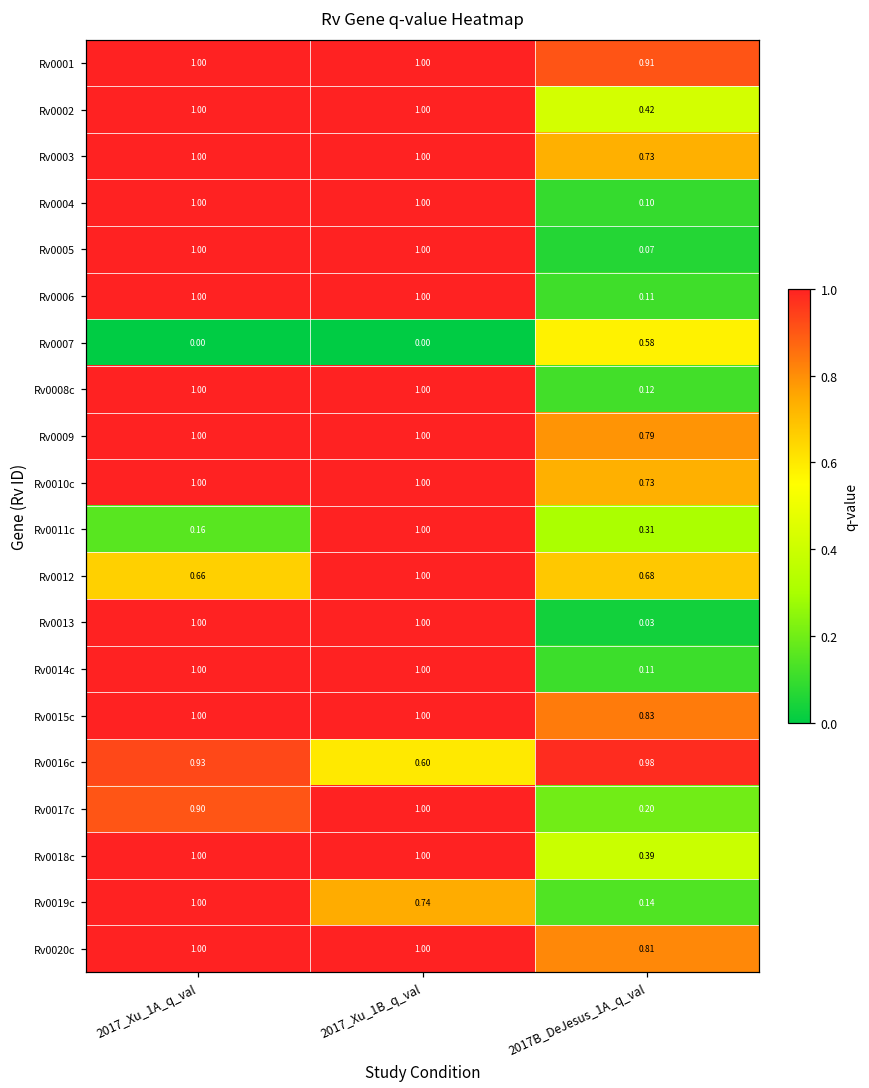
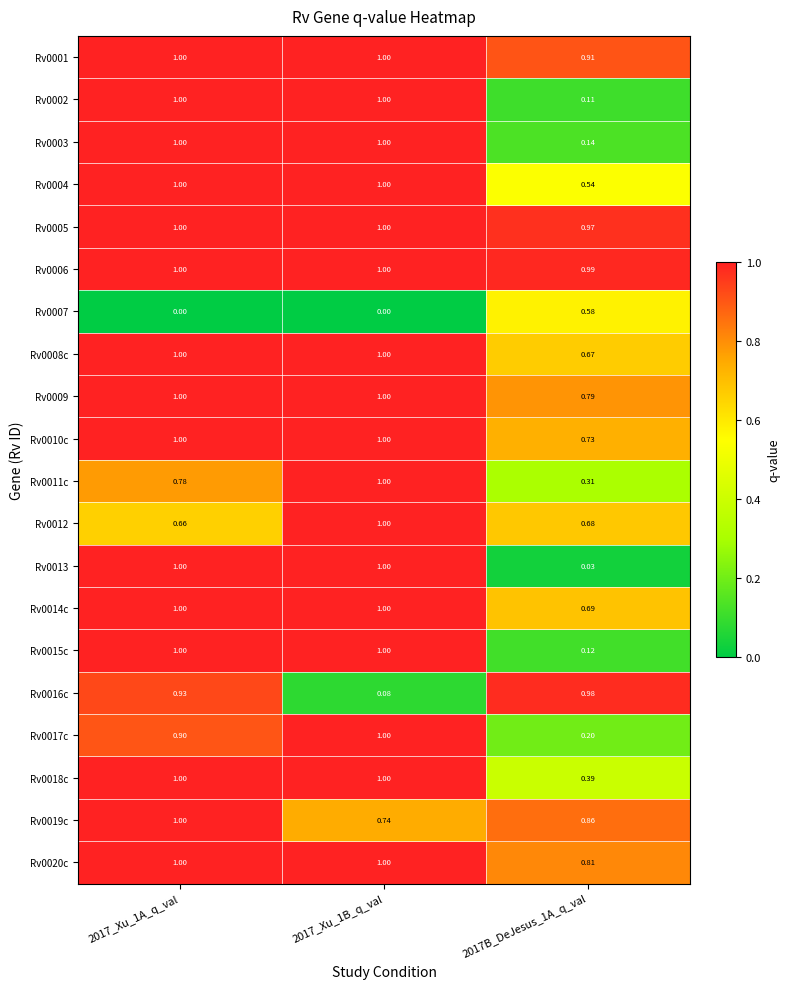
  {
    "Rv0001": {
      "2017_Xu_1A_q_val": 1.00,
      "2017_Xu_1B_q_val": 1.00,
      "2017B_DeJesus_1A_q_val": 0.91
    },
    "Rv0002": {
      "2017_Xu_1A_q_val": 1.00,
      "2017_Xu_1B_q_val": 1.00,
-     "2017B_DeJesus_1A_q_val": 0.42
+     "2017B_DeJesus_1A_q_val": 0.11
    },
    "Rv0003": {
      "2017_Xu_1A_q_val": 1.00,
      "2017_Xu_1B_q_val": 1.00,
-     "2017B_DeJesus_1A_q_val": 0.73
+     "2017B_DeJesus_1A_q_val": 0.14
    },
    "Rv0004": {
      "2017_Xu_1A_q_val": 1.00,
      "2017_Xu_1B_q_val": 1.00,
-     "2017B_DeJesus_1A_q_val": 0.10
+     "2017B_DeJesus_1A_q_val": 0.54
    },
    "Rv0005": {
      "2017_Xu_1A_q_val": 1.00,
      "2017_Xu_1B_q_val": 1.00,
-     "2017B_DeJesus_1A_q_val": 0.07
+     "2017B_DeJesus_1A_q_val": 0.97
    },
    "Rv0006": {
      "2017_Xu_1A_q_val": 1.00,
      "2017_Xu_1B_q_val": 1.00,
-     "2017B_DeJesus_1A_q_val": 0.11
+     "2017B_DeJesus_1A_q_val": 0.99
    },
    "Rv0007": {
      "2017_Xu_1A_q_val": 0.00,
      "2017_Xu_1B_q_val": 0.00,
      "2017B_DeJesus_1A_q_val": 0.58
    },
    "Rv0008c": {
      "2017_Xu_1A_q_val": 1.00,
      "2017_Xu_1B_q_val": 1.00,
-     "2017B_DeJesus_1A_q_val": 0.12
+     "2017B_DeJesus_1A_q_val": 0.67
    },
    "Rv0009": {
      "2017_Xu_1A_q_val": 1.00,
      "2017_Xu_1B_q_val": 1.00,
      "2017B_DeJesus_1A_q_val": 0.79
    },
    "Rv0010c": {
      "2017_Xu_1A_q_val": 1.00,
      "2017_Xu_1B_q_val": 1.00,
      "2017B_DeJesus_1A_q_val": 0.73
    },
    "Rv0011c": {
-     "2017_Xu_1A_q_val": 0.16,
+     "2017_Xu_1A_q_val": 0.78,
      "2017_Xu_1B_q_val": 1.00,
      "2017B_DeJesus_1A_q_val": 0.31
    },
    "Rv0012": {
      "2017_Xu_1A_q_val": 0.66,
      "2017_Xu_1B_q_val": 1.00,
      "2017B_DeJesus_1A_q_val": 0.68
    },
    "Rv0013": {
      "2017_Xu_1A_q_val": 1.00,
      "2017_Xu_1B_q_val": 1.00,
      "2017B_DeJesus_1A_q_val": 0.03
    },
    "Rv0014c": {
      "2017_Xu_1A_q_val": 1.00,
      "2017_Xu_1B_q_val": 1.00,
-     "2017B_DeJesus_1A_q_val": 0.11
+     "2017B_DeJesus_1A_q_val": 0.69
    },
    "Rv0015c": {
      "2017_Xu_1A_q_val": 1.00,
      "2017_Xu_1B_q_val": 1.00,
-     "2017B_DeJesus_1A_q_val": 0.83
+     "2017B_DeJesus_1A_q_val": 0.12
    },
    "Rv0016c": {
      "2017_Xu_1A_q_val": 0.93,
-     "2017_Xu_1B_q_val": 0.60,
+     "2017_Xu_1B_q_val": 0.08,
      "2017B_DeJesus_1A_q_val": 0.98
    },
    "Rv0017c": {
      "2017_Xu_1A_q_val": 0.90,
      "2017_Xu_1B_q_val": 1.00,
      "2017B_DeJesus_1A_q_val": 0.20
    },
    "Rv0018c": {
      "2017_Xu_1A_q_val": 1.00,
      "2017_Xu_1B_q_val": 1.00,
      "2017B_DeJesus_1A_q_val": 0.39
    },
    "Rv0019c": {
      "2017_Xu_1A_q_val": 1.00,
      "2017_Xu_1B_q_val": 0.74,
-     "2017B_DeJesus_1A_q_val": 0.14
+     "2017B_DeJesus_1A_q_val": 0.86
    },
    "Rv0020c": {
      "2017_Xu_1A_q_val": 1.00,
      "2017_Xu_1B_q_val": 1.00,
      "2017B_DeJesus_1A_q_val": 0.81
    }
  }
